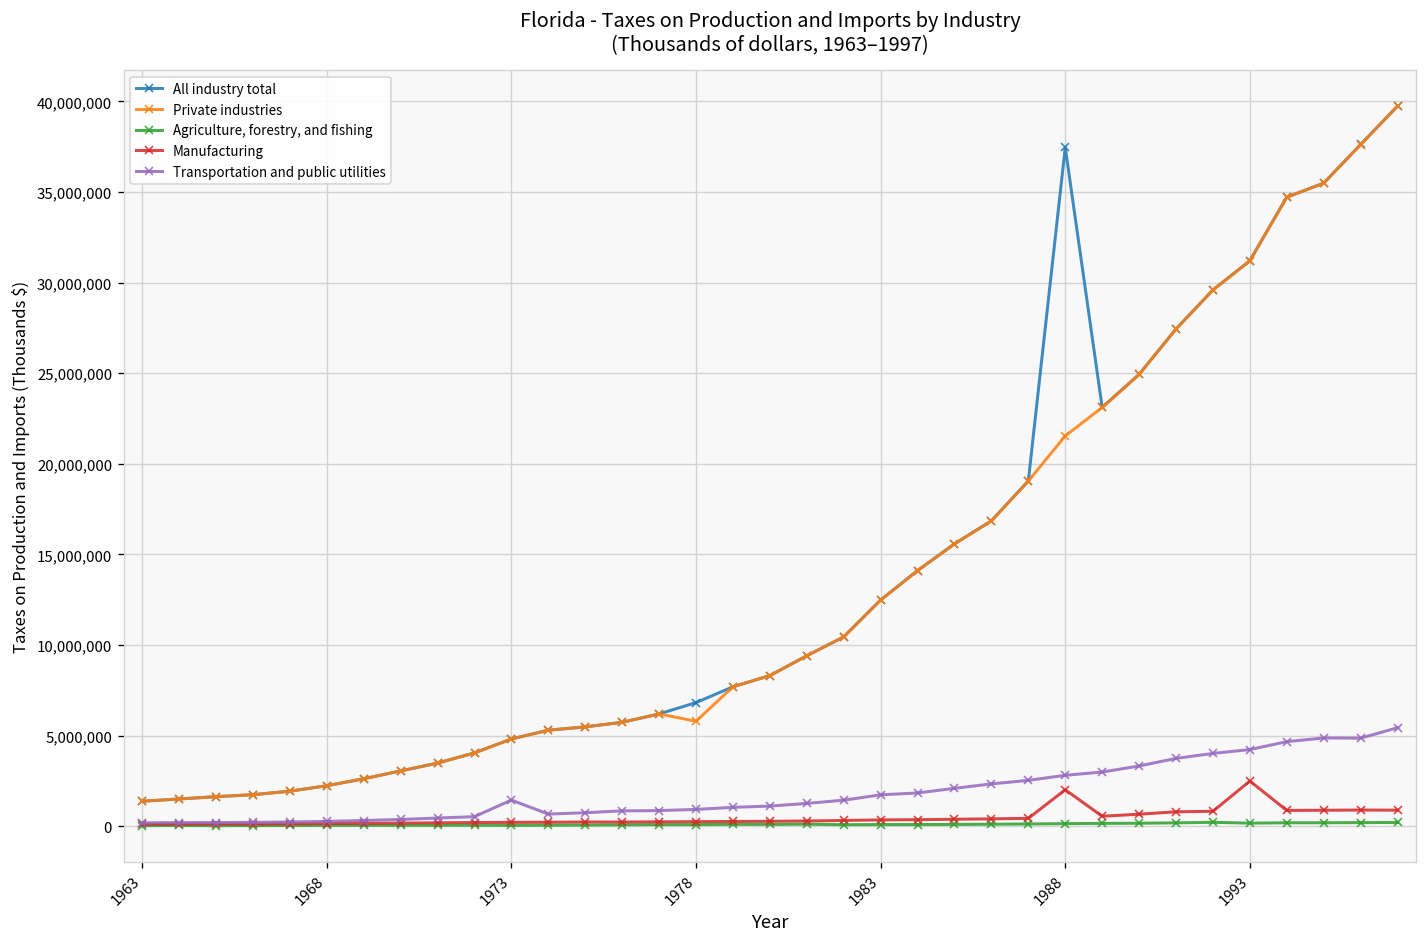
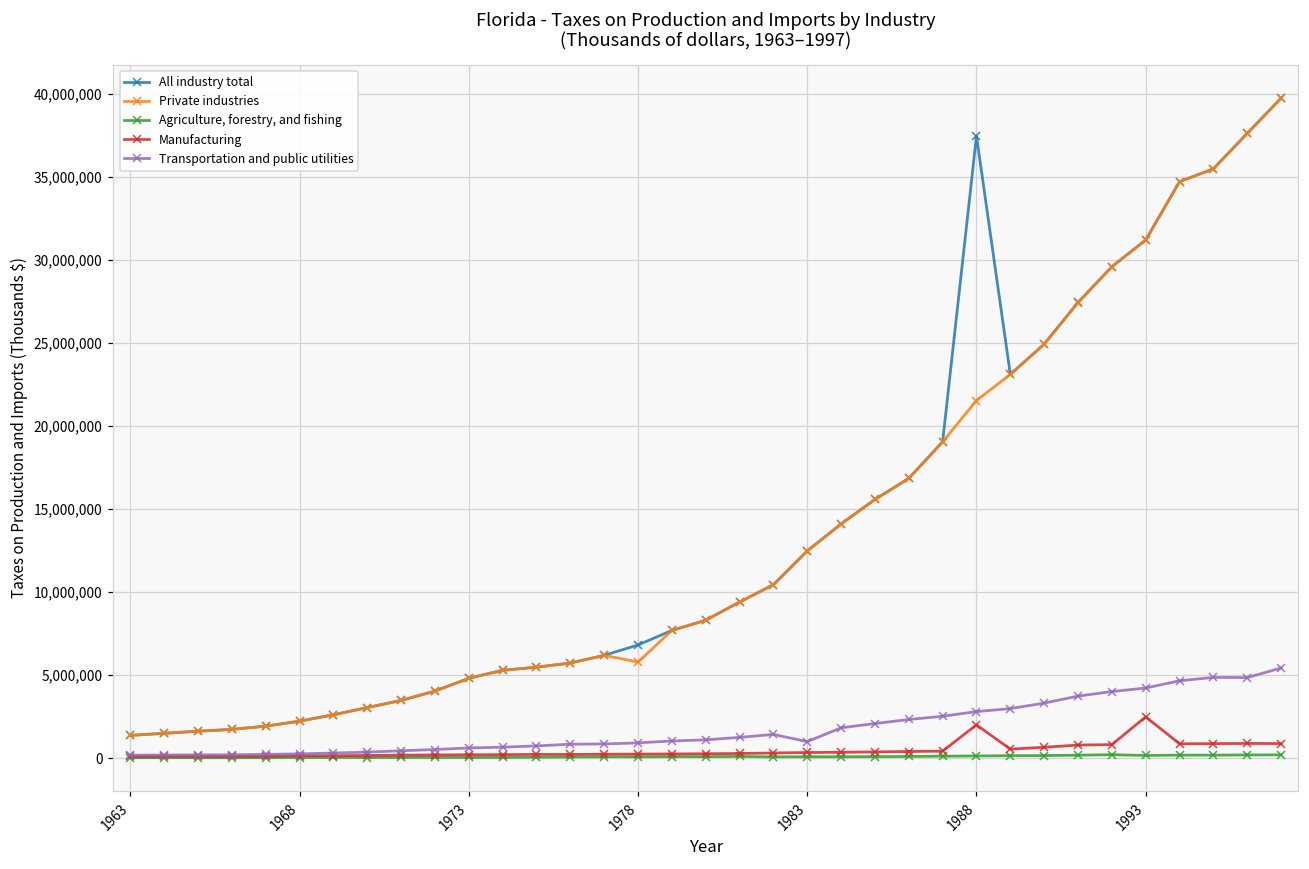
  {
    "All industry total": {
      "1978": "6,800,000",
      "1988": "37,500,000"
    },
    "Private industries": {
      "1978": "5,800,000",
      "1988": "21,500,000"
    },
    "Agriculture, forestry, and fishing": {
      "1983": "100,000",
      "1988": "100,000",
      "1993": "200,000"
    },
    "Manufacturing": {
      "1983": "300,000",
      "1988": "2,000,000",
      "1993": "2,500,000"
    },
    "Transportation and public utilities": {
-     "1973": "1,400,000",
+     "1973": "600,000",
      "1978": "900,000",
-     "1983": "1,700,000",
+     "1983": "1,000,000",
      "1988": "2,800,000",
      "1993": "4,200,000"
    }
  }
